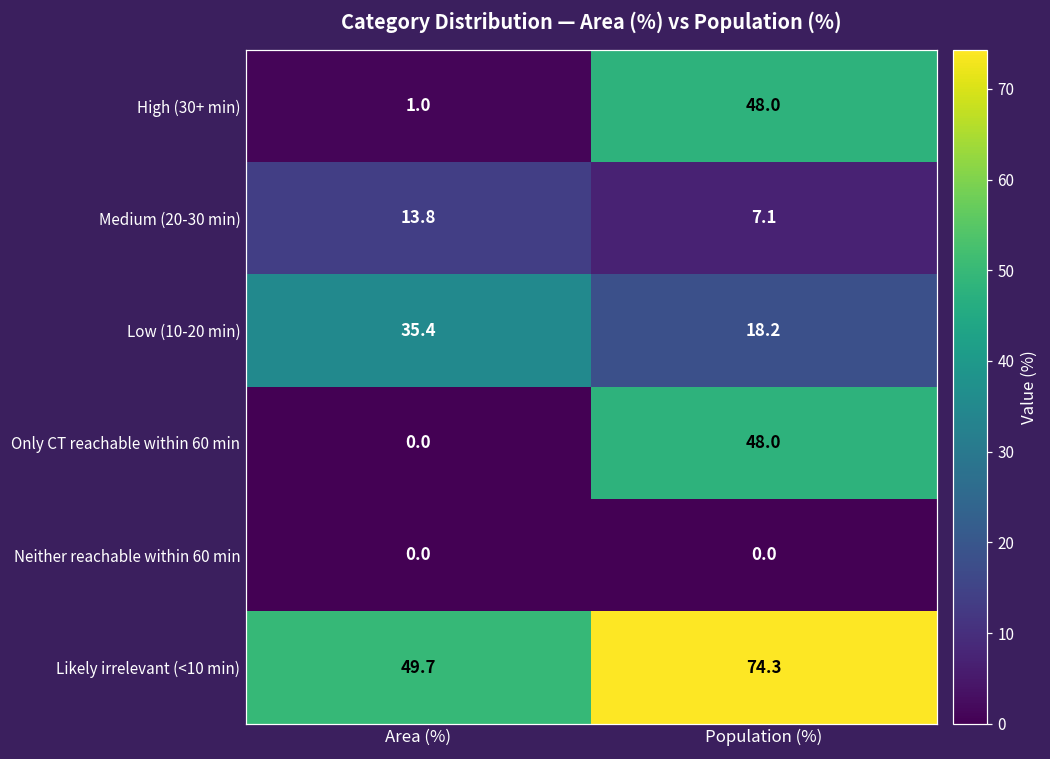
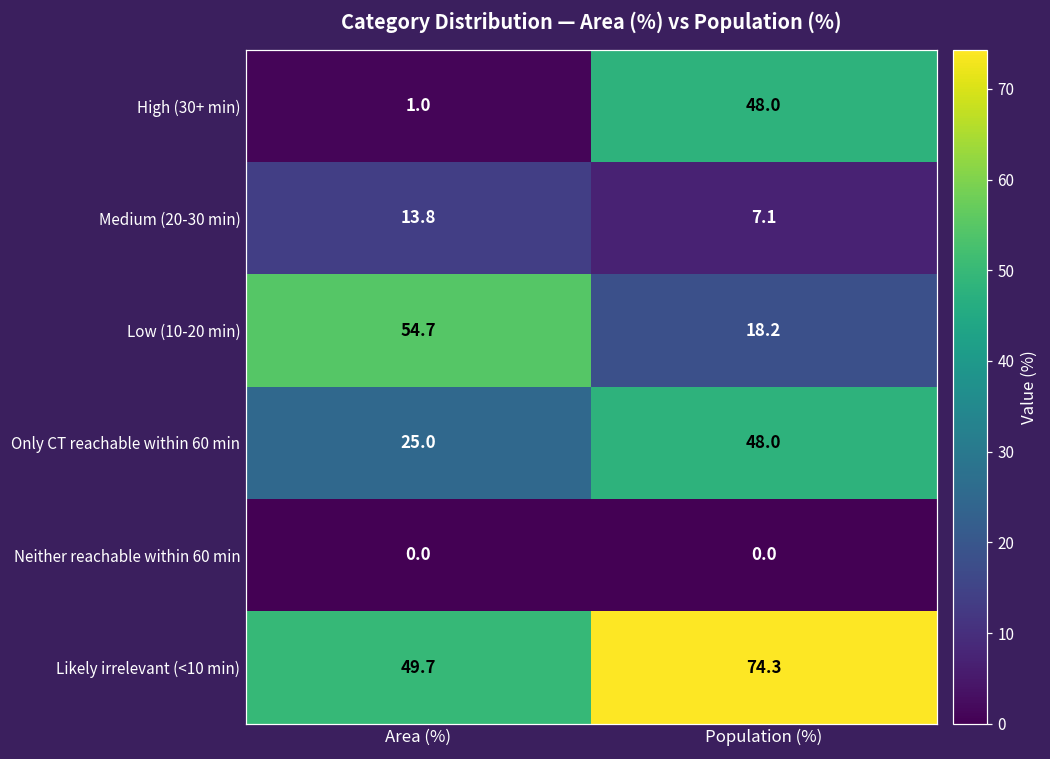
  {
    "High (30+ min)": {
      "Area (%)": 1.0,
      "Population (%)": 48.0
    },
    "Medium (20-30 min)": {
      "Area (%)": 13.8,
      "Population (%)": 7.1
    },
    "Low (10-20 min)": {
-     "Area (%)": 35.4,
+     "Area (%)": 54.7,
      "Population (%)": 18.2
    },
    "Only CT reachable within 60 min": {
-     "Area (%)": 0.0,
+     "Area (%)": 25.0,
      "Population (%)": 48.0
    },
    "Neither reachable within 60 min": {
      "Area (%)": 0.0,
      "Population (%)": 0.0
    },
    "Likely irrelevant (<10 min)": {
      "Area (%)": 49.7,
      "Population (%)": 74.3
    }
  }
